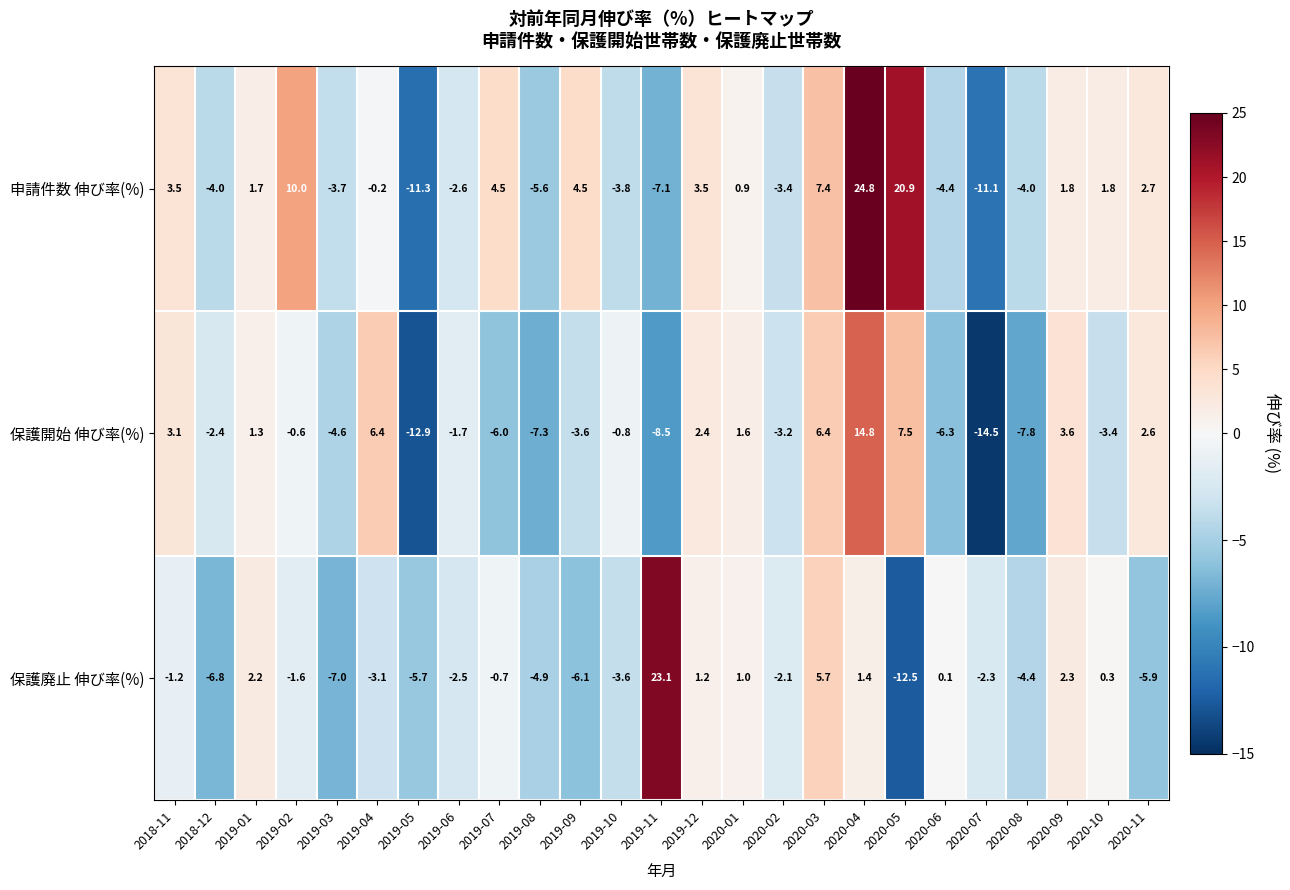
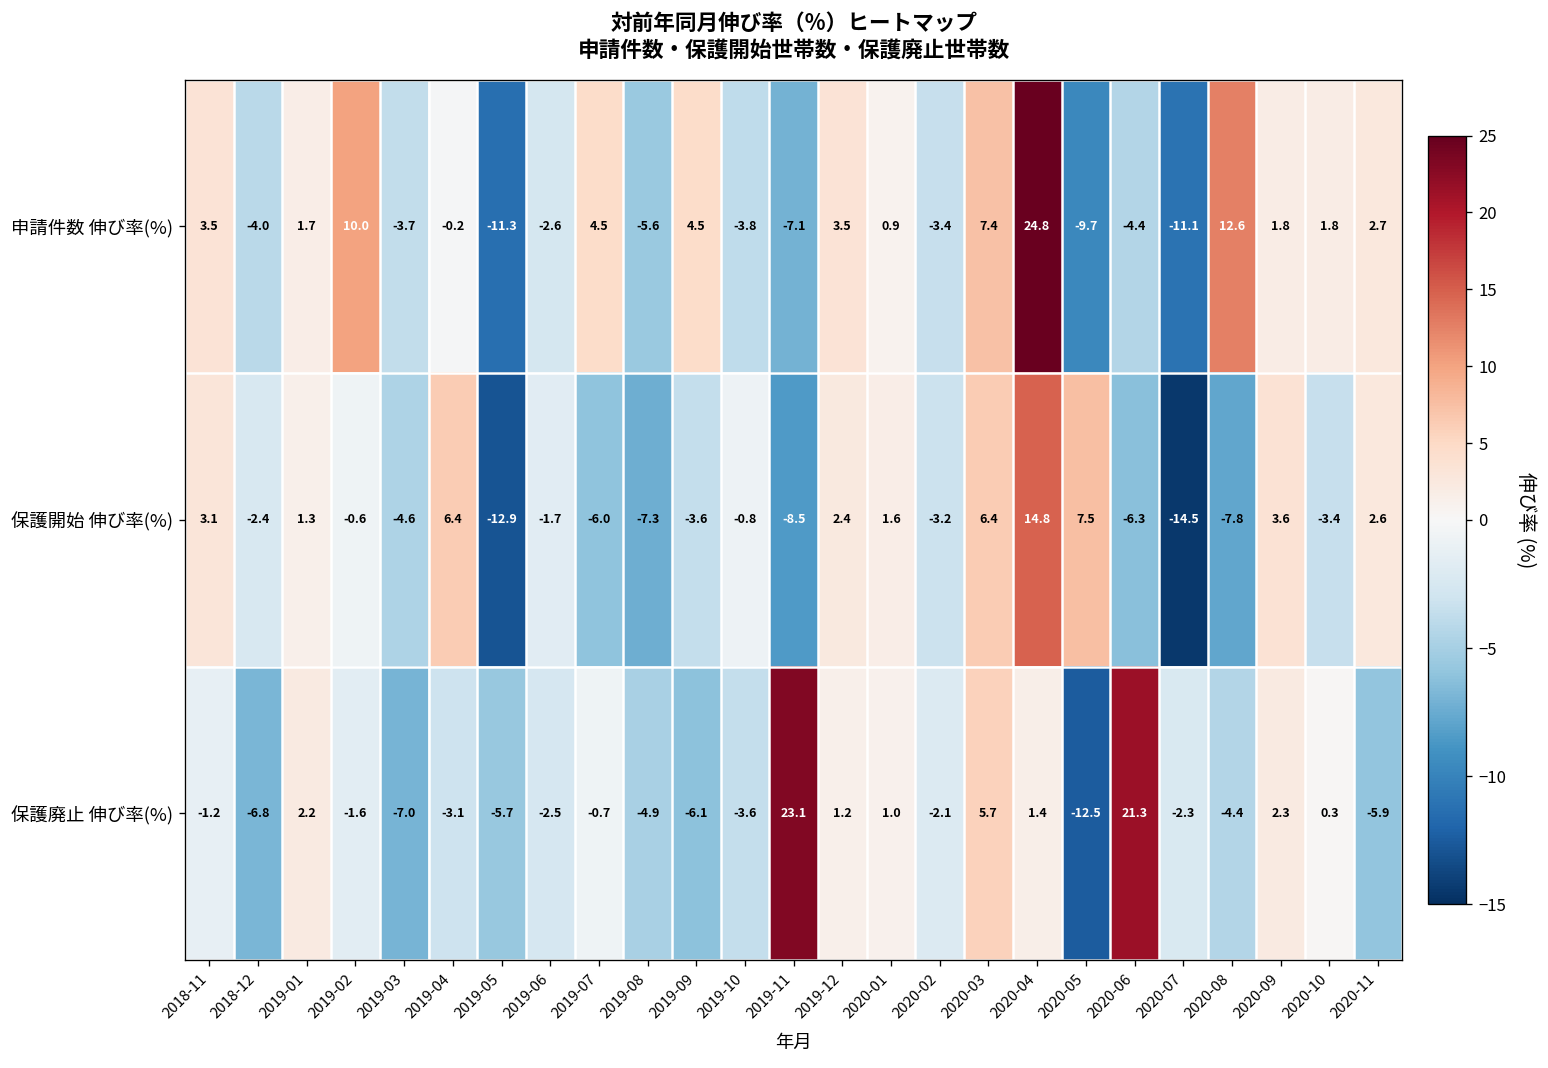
  {
    "申請件数 伸び率(%)": {
      "2018-11": 3.5,
      "2018-12": -4.0,
      "2019-01": 1.7,
      "2019-02": 10.0,
      "2019-03": -3.7,
      "2019-04": -0.2,
      "2019-05": -11.3,
      "2019-06": -2.6,
      "2019-07": 4.5,
      "2019-08": -5.6,
      "2019-09": 4.5,
      "2019-10": -3.8,
      "2019-11": -7.1,
      "2019-12": 3.5,
      "2020-01": 0.9,
      "2020-02": -3.4,
      "2020-03": 7.4,
      "2020-04": 24.8,
-     "2020-05": 20.9,
+     "2020-05": -9.7,
      "2020-06": -4.4,
      "2020-07": -11.1,
-     "2020-08": -4.0,
+     "2020-08": 12.6,
      "2020-09": 1.8,
      "2020-10": 1.8,
      "2020-11": 2.7
    },
    "保護開始 伸び率(%)": {
      "2018-11": 3.1,
      "2018-12": -2.4,
      "2019-01": 1.3,
      "2019-02": -0.6,
      "2019-03": -4.6,
      "2019-04": 6.4,
      "2019-05": -12.9,
      "2019-06": -1.7,
      "2019-07": -6.0,
      "2019-08": -7.3,
      "2019-09": -3.6,
      "2019-10": -0.8,
      "2019-11": -8.5,
      "2019-12": 2.4,
      "2020-01": 1.6,
      "2020-02": -3.2,
      "2020-03": 6.4,
      "2020-04": 14.8,
      "2020-05": 7.5,
      "2020-06": -6.3,
      "2020-07": -14.5,
      "2020-08": -7.8,
      "2020-09": 3.6,
      "2020-10": -3.4,
      "2020-11": 2.6
    },
    "保護廃止 伸び率(%)": {
      "2018-11": -1.2,
      "2018-12": -6.8,
      "2019-01": 2.2,
      "2019-02": -1.6,
      "2019-03": -7.0,
      "2019-04": -3.1,
      "2019-05": -5.7,
      "2019-06": -2.5,
      "2019-07": -0.7,
      "2019-08": -4.9,
      "2019-09": -6.1,
      "2019-10": -3.6,
      "2019-11": 23.1,
      "2019-12": 1.2,
      "2020-01": 1.0,
      "2020-02": -2.1,
      "2020-03": 5.7,
      "2020-04": 1.4,
      "2020-05": -12.5,
-     "2020-06": 0.1,
+     "2020-06": 21.3,
      "2020-07": -2.3,
      "2020-08": -4.4,
      "2020-09": 2.3,
      "2020-10": 0.3,
      "2020-11": -5.9
    }
  }
